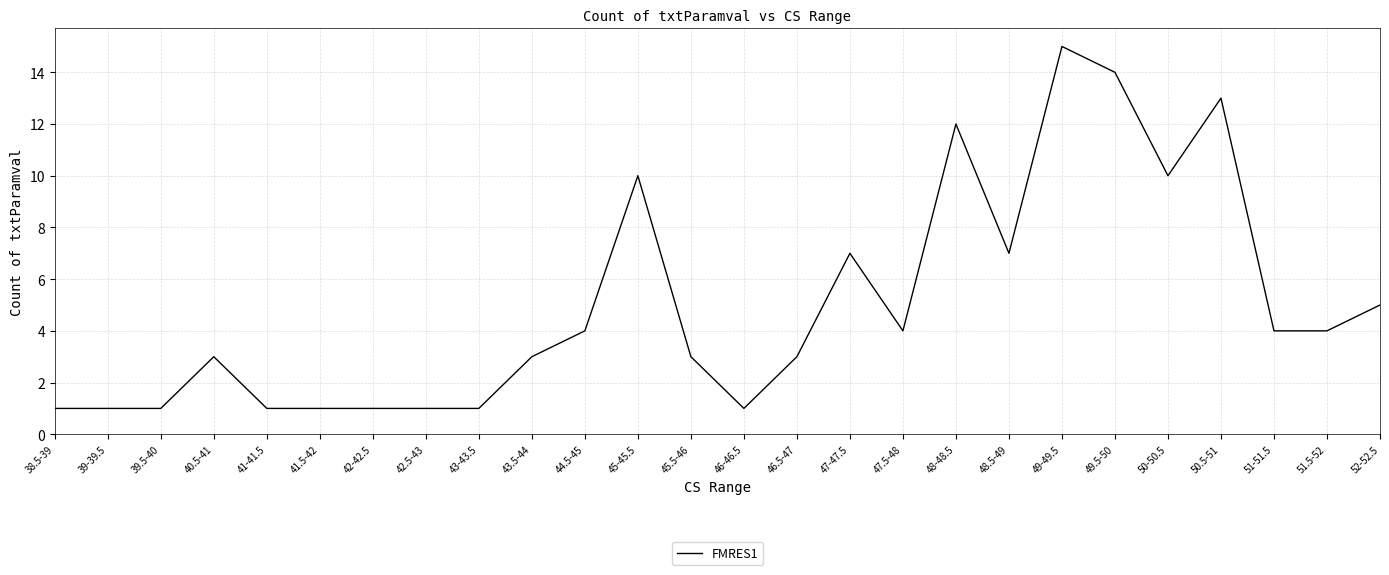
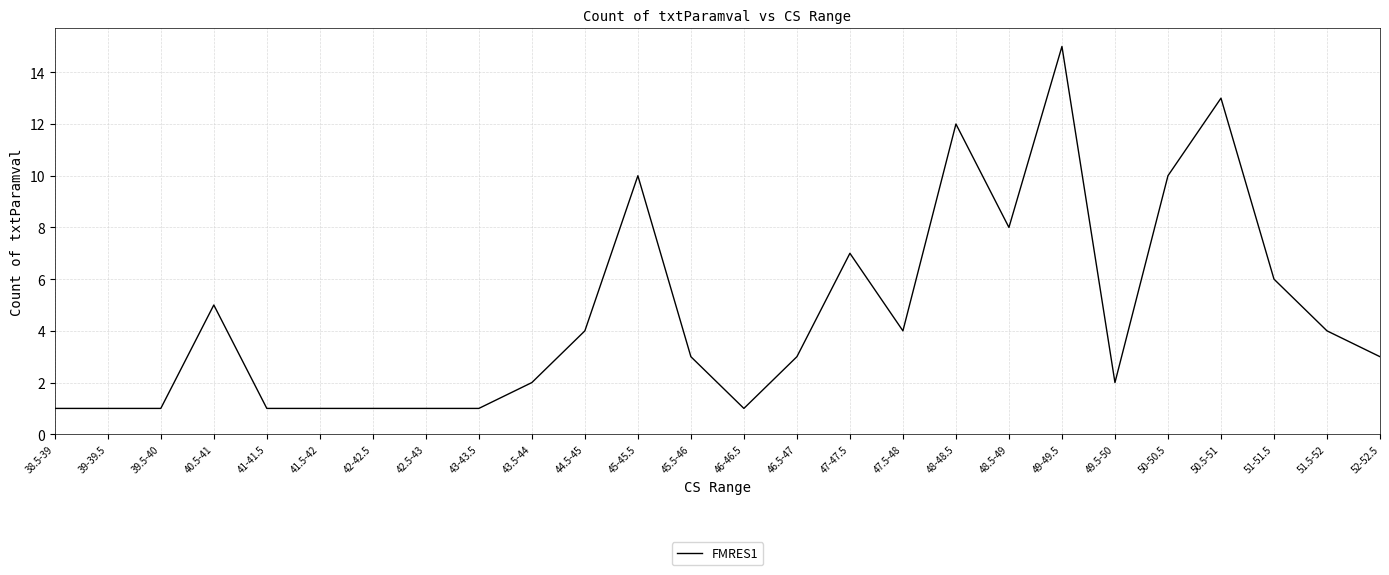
  {
    "38.5-39": 1,
    "39-39.5": 1,
    "39.5-40": 1,
-   "40.5-41": 3,
+   "40.5-41": 5,
    "41-41.5": 1,
    "41.5-42": 1,
    "42-42.5": 1,
    "42.5-43": 1,
    "43-43.5": 1,
-   "43.5-44": 3,
+   "43.5-44": 2,
    "44.5-45": 4,
    "45-45.5": 10,
    "45.5-46": 3,
    "46-46.5": 1,
    "46.5-47": 3,
    "47-47.5": 7,
    "47.5-48": 4,
    "48-48.5": 12,
-   "48.5-49": 7,
+   "48.5-49": 8,
    "49-49.5": 15,
-   "49.5-50": 14,
+   "49.5-50": 2,
    "50-50.5": 10,
    "50.5-51": 13,
-   "51-51.5": 4,
+   "51-51.5": 6,
    "51.5-52": 4,
-   "52-52.5": 5
+   "52-52.5": 3
  }
